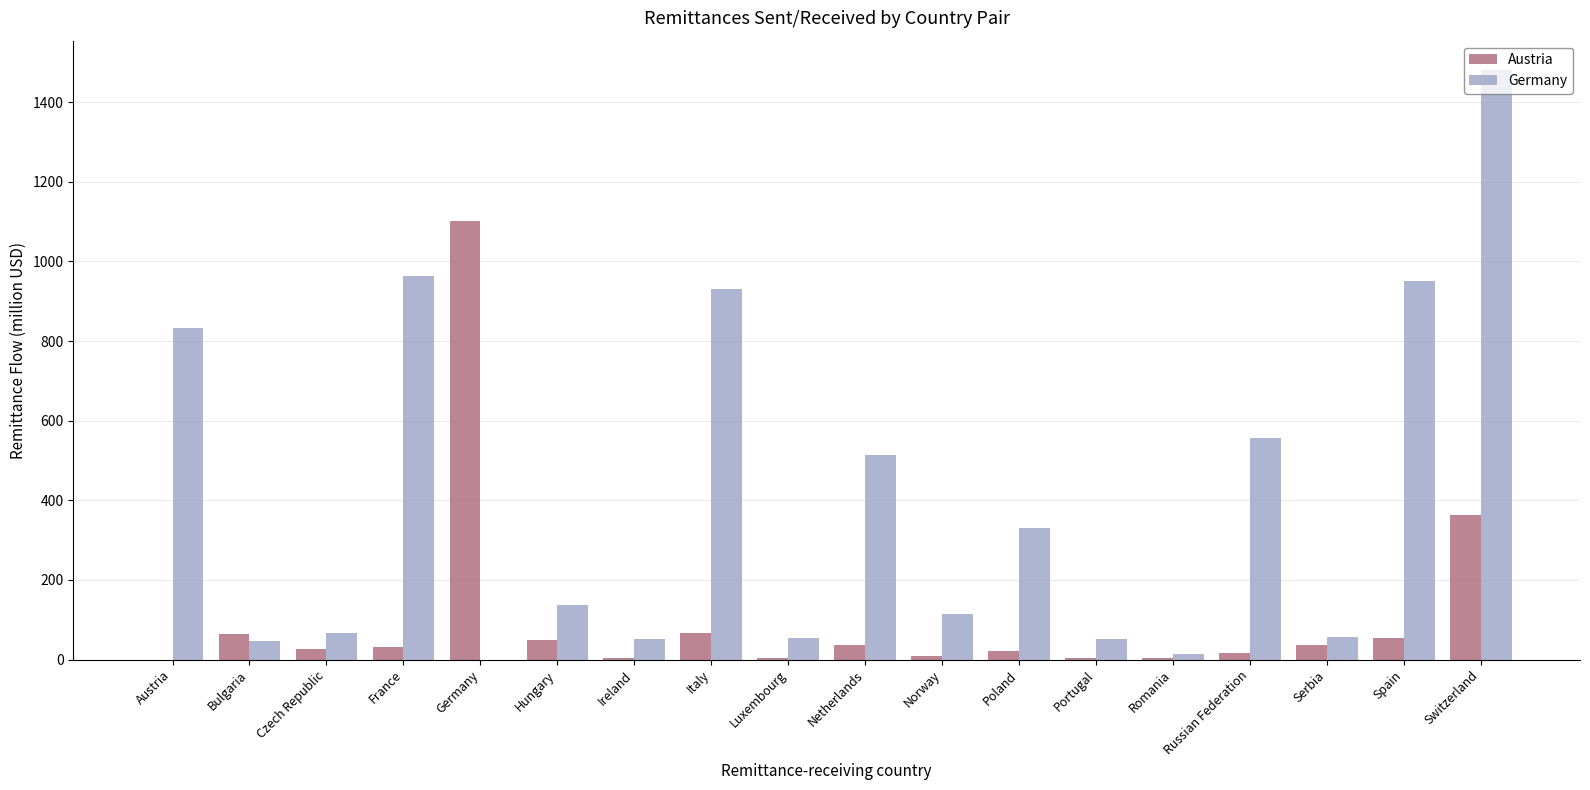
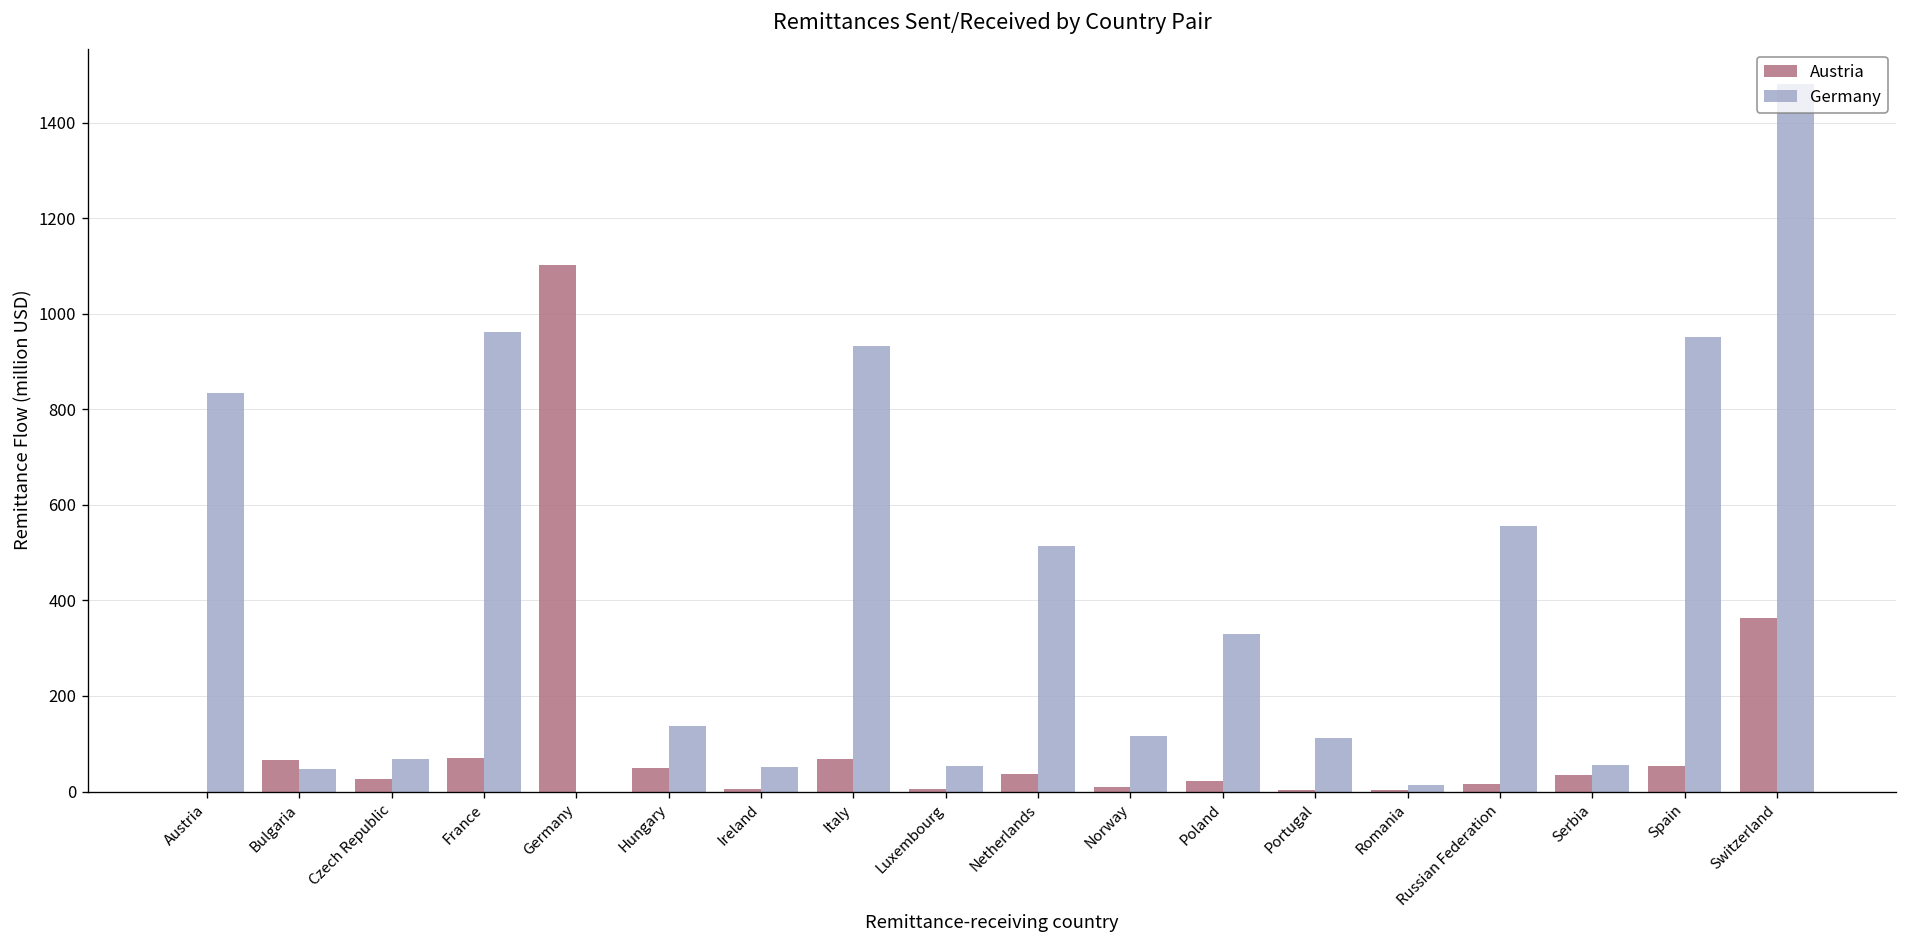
  {
    "Austria": {
      "Austria": 0,
      "Bulgaria": 70,
      "Czech Republic": 30,
-     "France": 30,
+     "France": 70,
      "Germany": 1100,
      "Hungary": 50,
      "Italy": 70,
      "Netherlands": 40,
      "Norway": 10,
      "Poland": 20,
      "Russian Federation": 20,
      "Serbia": 40,
      "Spain": 50,
      "Switzerland": 360
    },
    "Germany": {
      "Austria": 830,
      "Bulgaria": 50,
      "Czech Republic": 70,
      "France": 960,
      "Germany": 0,
      "Hungary": 140,
      "Ireland": 50,
      "Italy": 930,
      "Luxembourg": 50,
      "Netherlands": 510,
      "Norway": 120,
      "Poland": 330,
-     "Portugal": 50,
+     "Portugal": 110,
      "Romania": 10,
      "Russian Federation": 560,
      "Serbia": 60,
      "Spain": 950
    }
  }
